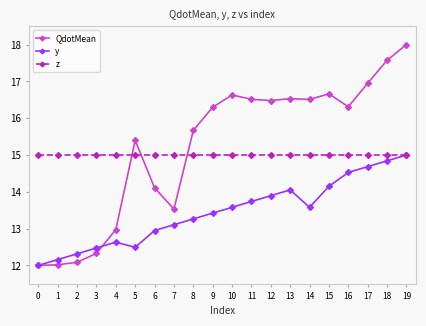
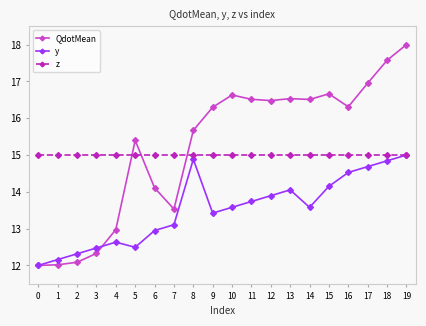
  {
    "y": {
      "1": 12.2,
      "2": 12.3,
      "3": 12.5,
      "4": 12.6,
      "5": 12.5,
      "6": 12.9,
      "7": 13.1,
-     "8": 13.3,
+     "8": 14.9,
      "9": 13.4,
      "10": 13.6,
      "11": 13.7,
      "12": 13.9,
      "13": 14.1,
      "14": 13.6,
      "15": 14.1,
      "16": 14.5,
      "17": 14.7,
      "18": 14.8
    }
  }
